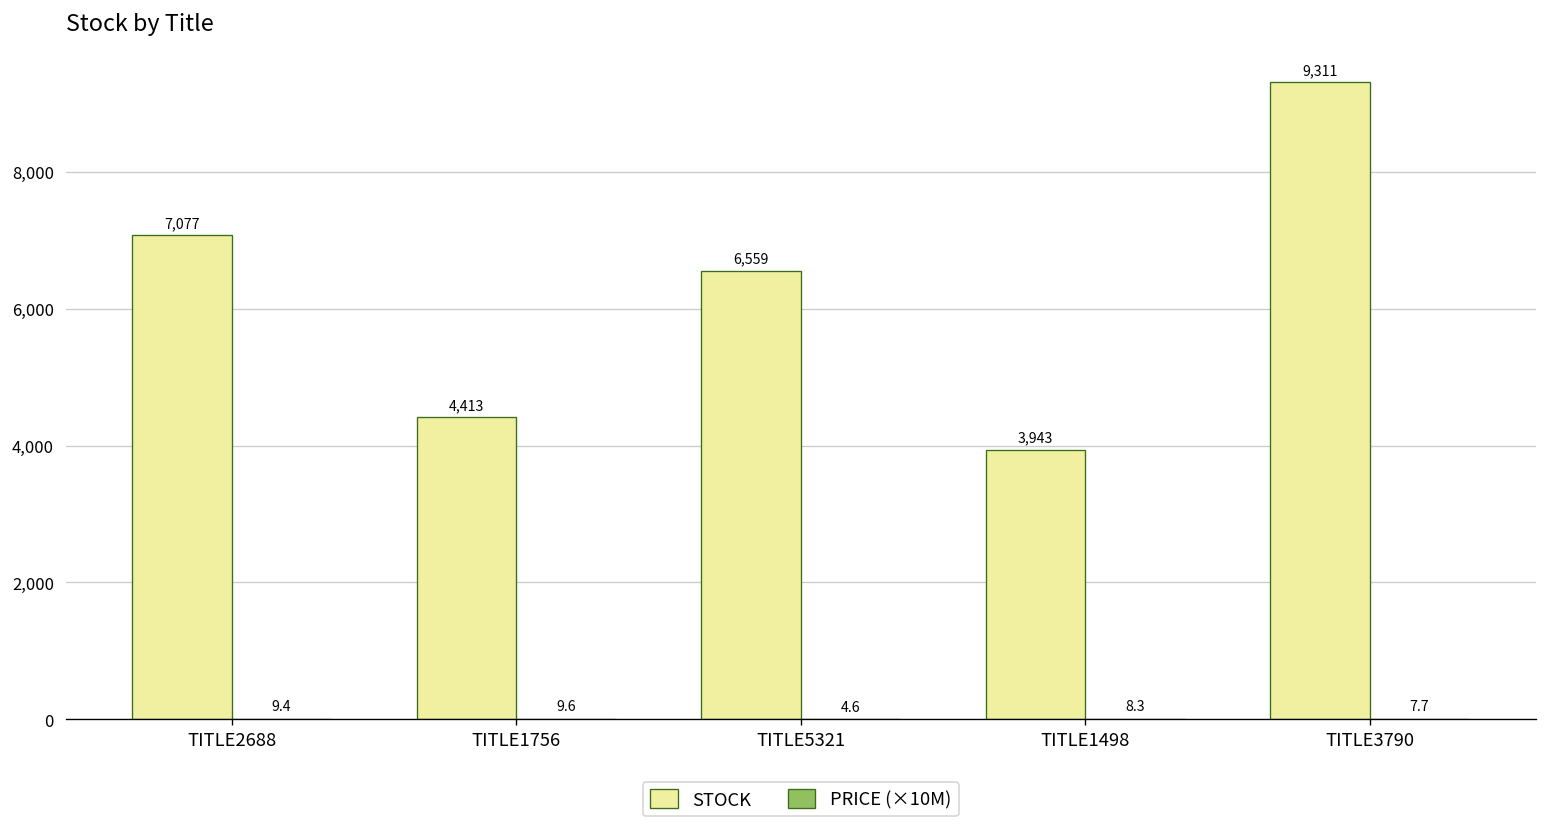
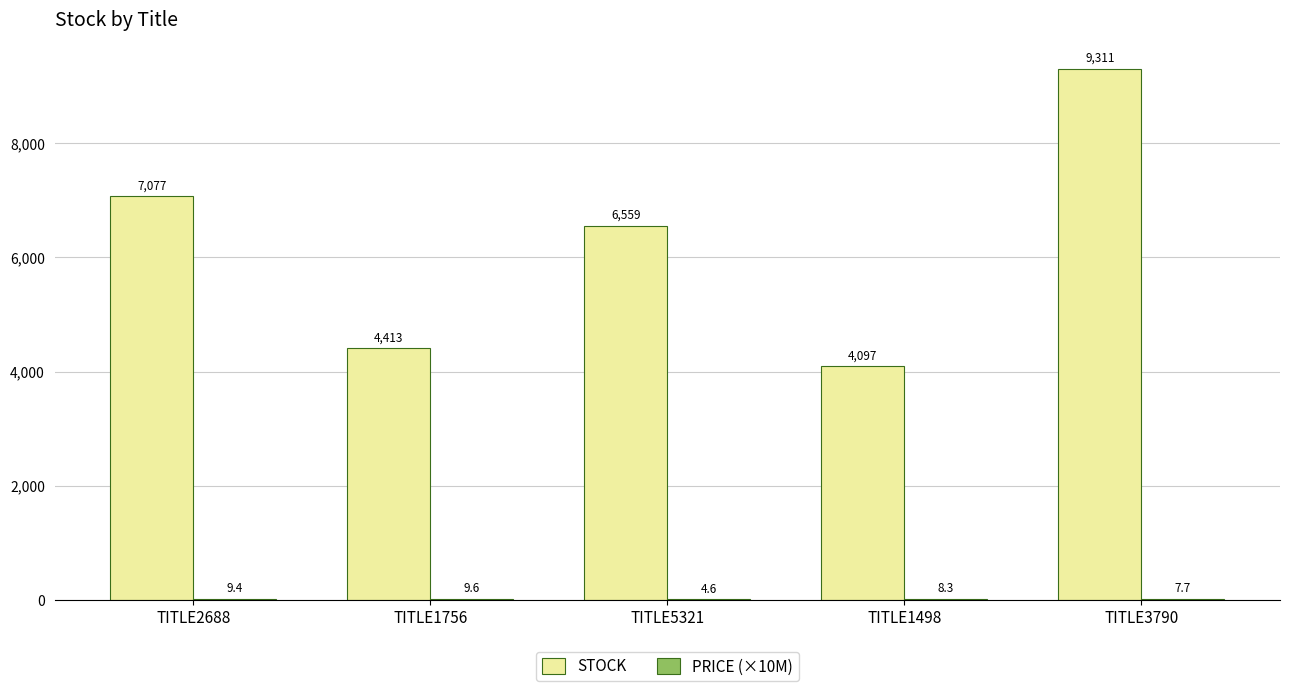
  {
    "STOCK": {
      "TITLE2688": "7,077",
      "TITLE1756": "4,413",
      "TITLE5321": "6,559",
-     "TITLE1498": "3,943",
+     "TITLE1498": "4,097",
      "TITLE3790": "9,311"
    },
    "PRICE (×10M)": {
      "TITLE2688": "9.4",
      "TITLE1756": "9.6",
      "TITLE5321": "4.6",
      "TITLE1498": "8.3",
      "TITLE3790": "7.7"
    }
  }
